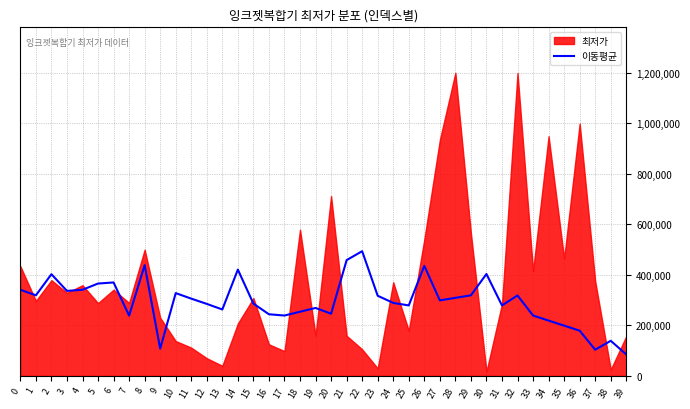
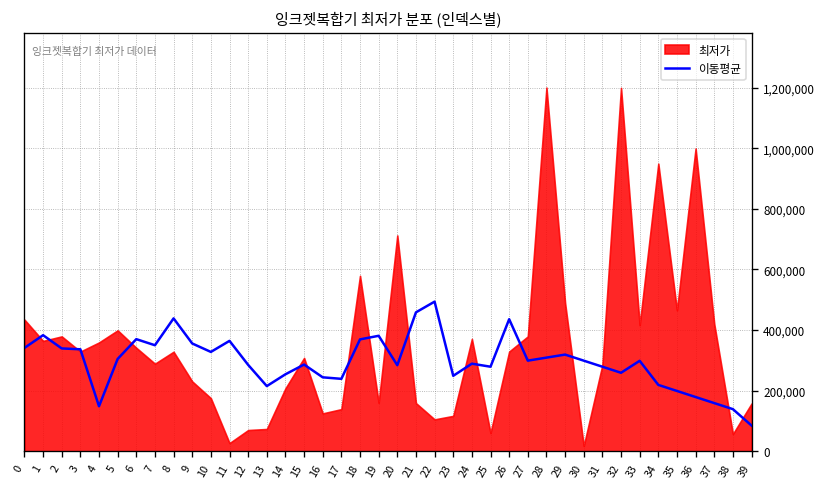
  {
    "이동평균": {
      "0": "340,000",
-     "1": "320,000",
-     "2": "400,000",
-     "4": "340,000",
-     "5": "370,000",
+     "1": "380,000",
+     "2": "340,000",
+     "4": "150,000",
+     "5": "300,000",
      "6": "370,000",
-     "7": "240,000",
+     "7": "350,000",
      "8": "440,000",
-     "9": "110,000",
+     "9": "360,000",
      "10": "330,000",
-     "11": "310,000",
+     "11": "360,000",
      "12": "290,000",
-     "13": "260,000",
-     "14": "420,000",
+     "13": "220,000",
+     "14": "250,000",
      "15": "290,000",
      "16": "240,000",
      "17": "240,000",
-     "18": "250,000",
-     "19": "270,000",
-     "20": "250,000",
+     "18": "370,000",
+     "19": "380,000",
+     "20": "280,000",
      "21": "460,000",
      "22": "490,000",
-     "23": "320,000",
+     "23": "250,000",
      "24": "290,000",
      "25": "280,000",
      "26": "440,000",
      "27": "300,000",
      "28": "310,000",
      "29": "320,000",
-     "30": "400,000",
-     "32": "320,000",
-     "33": "240,000",
+     "30": "300,000",
+     "32": "260,000",
+     "33": "300,000",
      "34": "220,000",
      "35": "200,000",
      "36": "180,000",
-     "37": "100,000",
+     "37": "160,000",
      "38": "140,000",
      "39": "80,000"
    },
    "최저가": {
      "0": "430,000",
-     "1": "300,000",
+     "1": "360,000",
      "2": "380,000",
      "4": "360,000",
-     "5": "290,000",
+     "5": "400,000",
      "6": "340,000",
      "7": "290,000",
-     "8": "500,000",
+     "8": "330,000",
      "9": "230,000",
-     "10": "140,000",
-     "11": "110,000",
+     "10": "180,000",
+     "11": "30,000",
      "12": "70,000",
-     "13": "40,000",
+     "13": "70,000",
      "14": "210,000",
      "15": "310,000",
      "16": "130,000",
-     "17": "100,000",
+     "17": "140,000",
      "18": "580,000",
      "19": "160,000",
      "20": "710,000",
      "21": "160,000",
      "22": "110,000",
-     "23": "30,000",
+     "23": "120,000",
      "24": "370,000",
-     "25": "180,000",
-     "26": "540,000",
-     "27": "930,000",
+     "25": "60,000",
+     "26": "330,000",
+     "27": "380,000",
      "28": "1,200,000",
-     "29": "570,000",
+     "29": "490,000",
      "30": "20,000",
      "32": "1,200,000",
      "33": "420,000",
      "34": "950,000",
      "35": "470,000",
      "36": "1,000,000",
-     "37": "370,000",
-     "38": "30,000",
+     "37": "420,000",
+     "38": "60,000",
      "39": "160,000"
    }
  }
